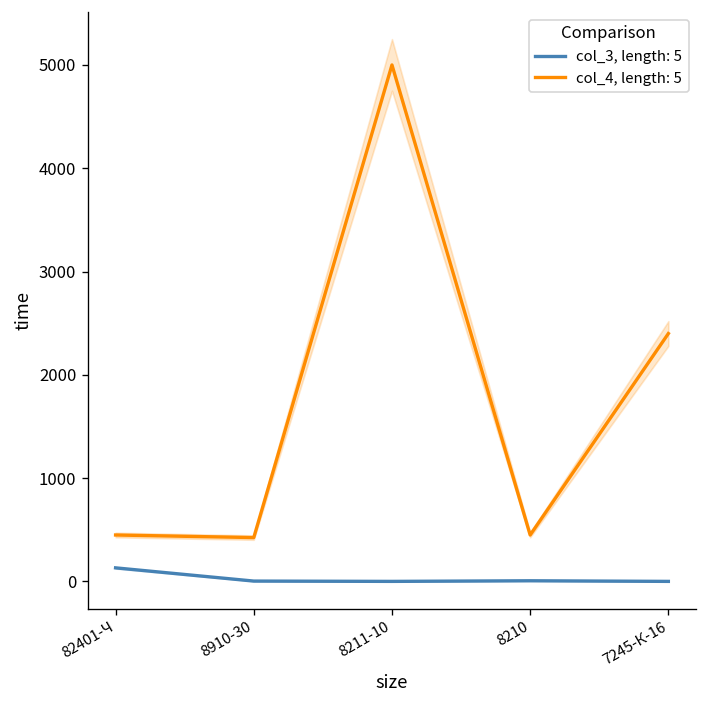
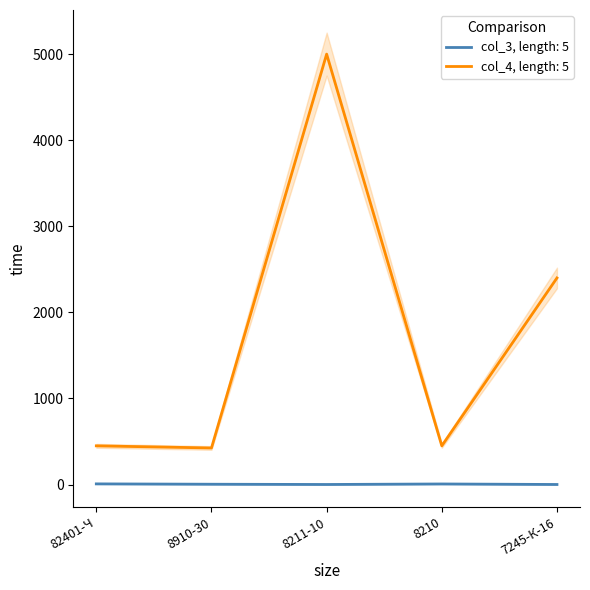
  {
    "col_3, length: 5": {
-     "82401-Ч": 100,
+     "82401-Ч": 0,
      "8910-30": 0,
      "8211-10": 0,
      "8210": 0,
      "7245-К-16": 0
    }
  }
